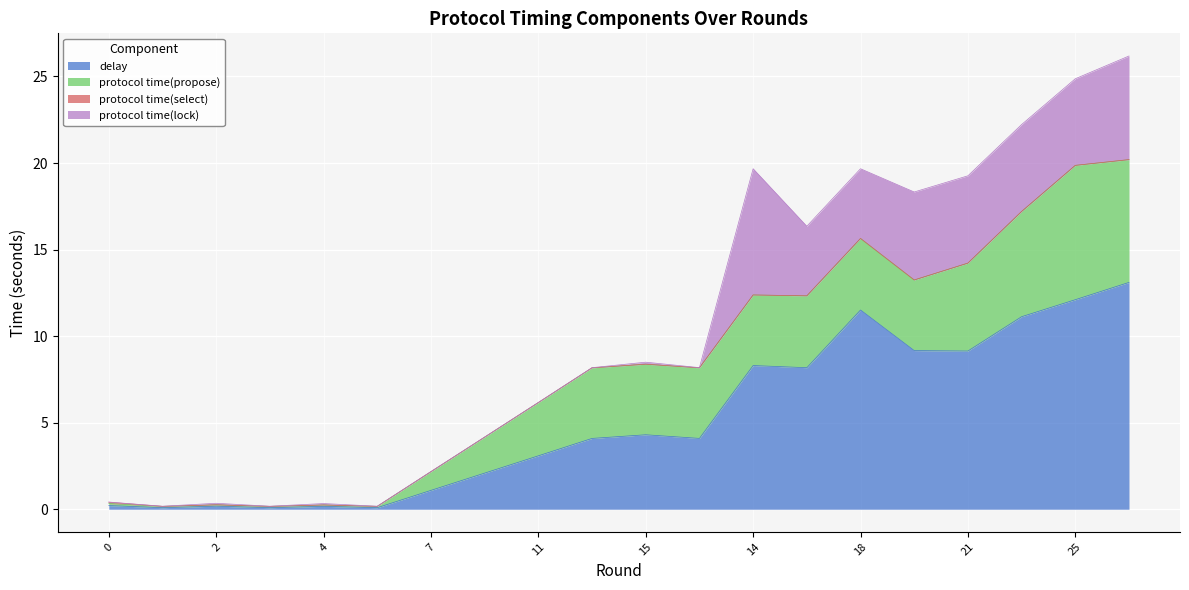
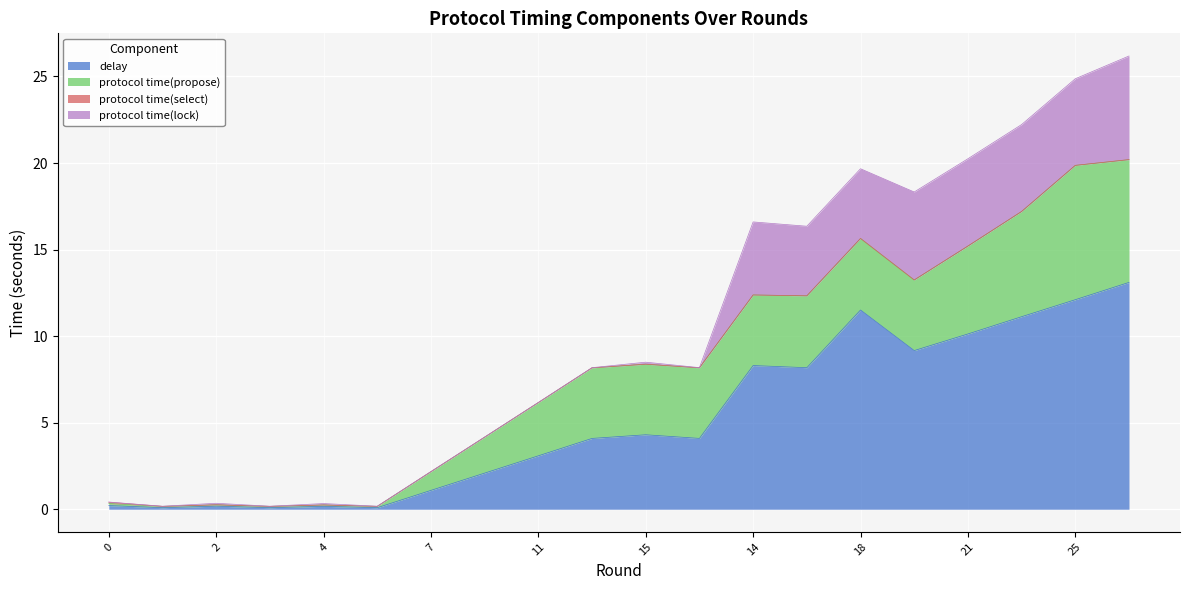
  {
    "delay": {
      "14": 8.3,
      "18": 11.5,
-     "21": 9.1,
+     "21": 10.1,
      "25": 12.1
    },
    "protocol time(lock)": {
-     "14": 7.3,
+     "14": 4.2,
      "18": 4.0,
      "21": 5.0,
      "25": 5.0
    }
  }
